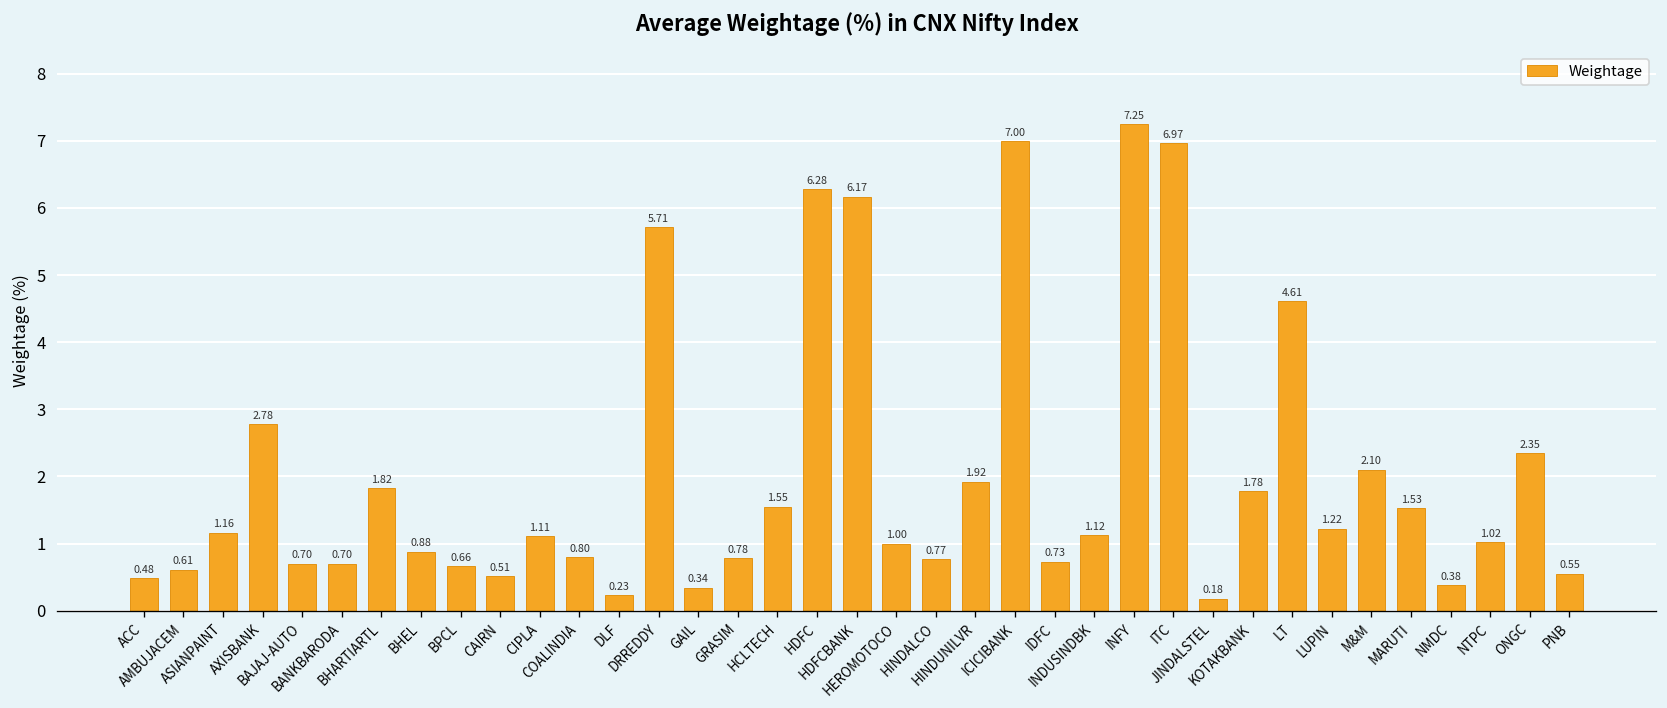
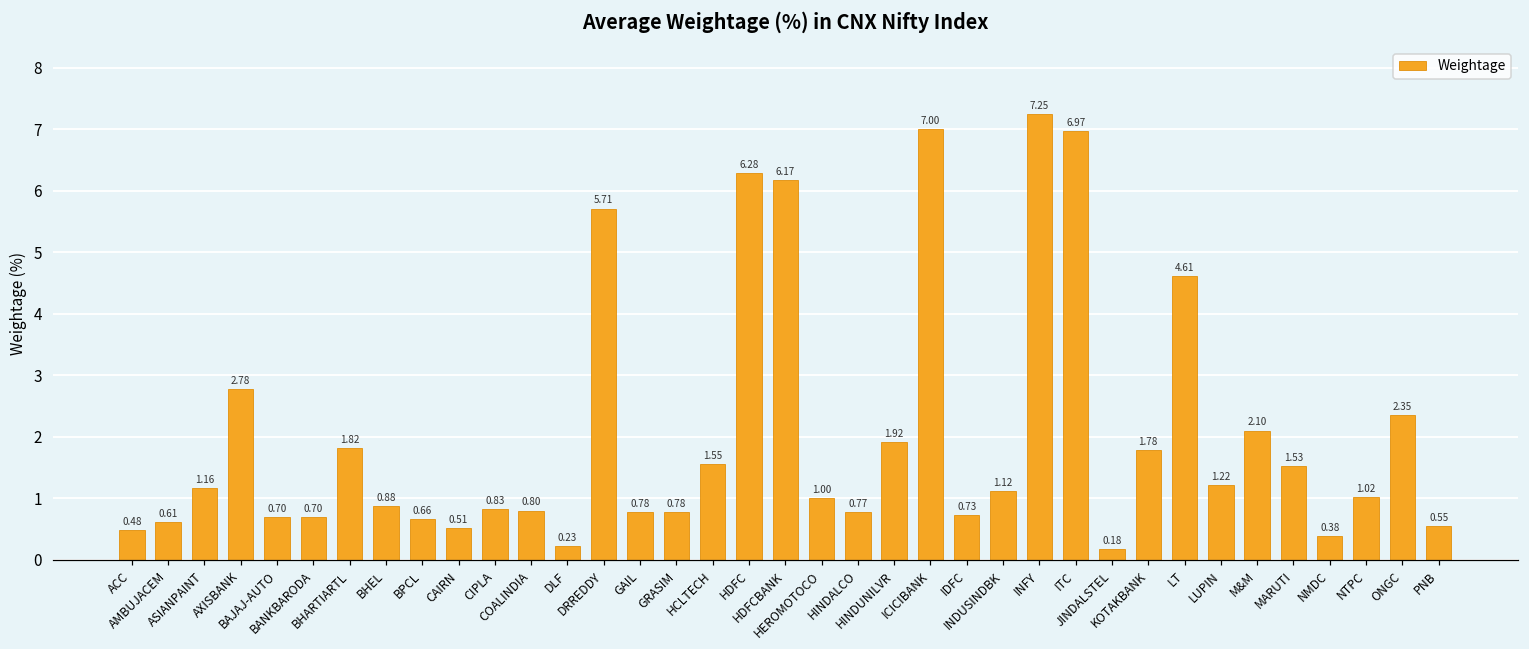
  {
    "ACC": 0.48,
    "AMBUJACEM": 0.61,
    "ASIANPAINT": 1.16,
    "AXISBANK": 2.78,
    "BAJAJ-AUTO": 0.70,
    "BANKBARODA": 0.70,
    "BHARTIARTL": 1.82,
    "BHEL": 0.88,
    "BPCL": 0.66,
    "CAIRN": 0.51,
-   "CIPLA": 1.11,
+   "CIPLA": 0.83,
    "COALINDIA": 0.80,
    "DLF": 0.23,
    "DRREDDY": 5.71,
-   "GAIL": 0.34,
+   "GAIL": 0.78,
    "GRASIM": 0.78,
    "HCLTECH": 1.55,
    "HDFC": 6.28,
    "HDFCBANK": 6.17,
    "HEROMOTOCO": 1.00,
    "HINDALCO": 0.77,
    "HINDUNILVR": 1.92,
    "ICICIBANK": 7.00,
    "IDFC": 0.73,
    "INDUSINDBK": 1.12,
    "INFY": 7.25,
    "ITC": 6.97,
    "JINDALSTEL": 0.18,
    "KOTAKBANK": 1.78,
    "LT": 4.61,
    "LUPIN": 1.22,
    "M&M": 2.10,
    "MARUTI": 1.53,
    "NMDC": 0.38,
    "NTPC": 1.02,
    "ONGC": 2.35,
    "PNB": 0.55
  }
